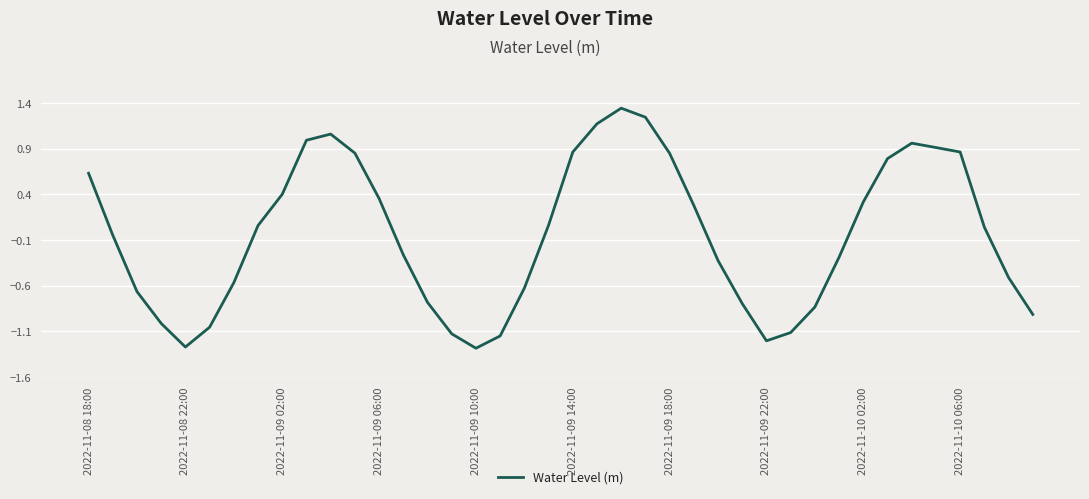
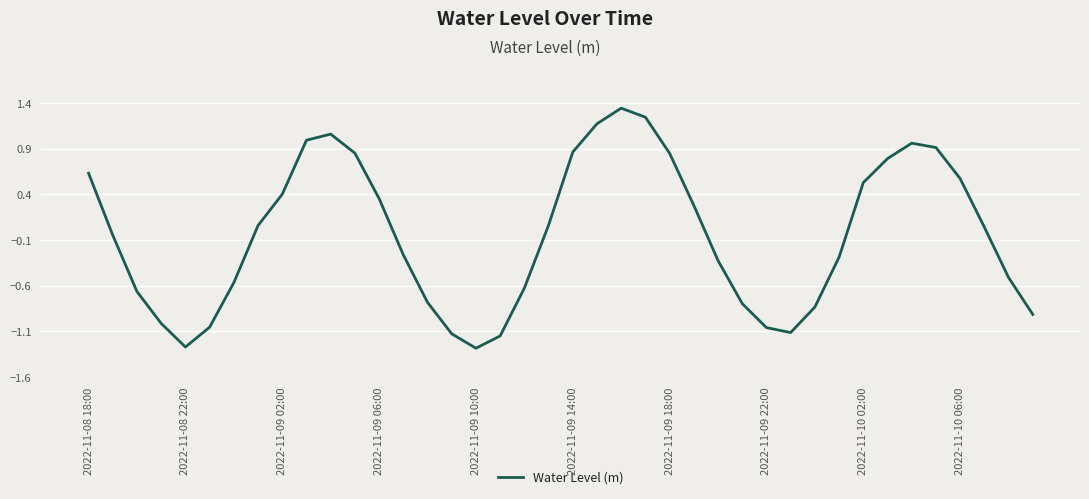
  {
    "2022-11-08 18:00": 0.6,
    "2022-11-08 22:00": -1.3,
    "2022-11-09 02:00": 0.4,
    "2022-11-09 06:00": 0.4,
    "2022-11-09 10:00": -1.3,
    "2022-11-09 14:00": 0.9,
    "2022-11-09 18:00": 0.8,
-   "2022-11-09 22:00": -1.2,
-   "2022-11-10 02:00": 0.3,
-   "2022-11-10 06:00": 0.9
+   "2022-11-09 22:00": -1.1,
+   "2022-11-10 02:00": 0.5,
+   "2022-11-10 06:00": 0.6
  }
